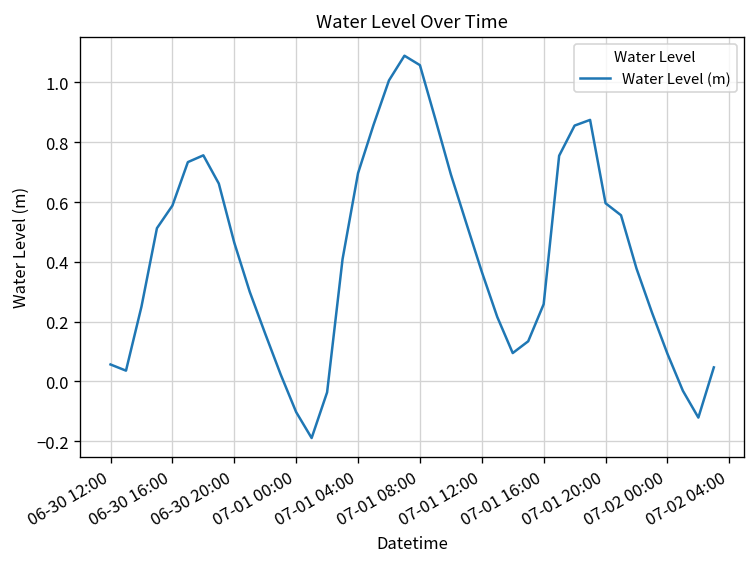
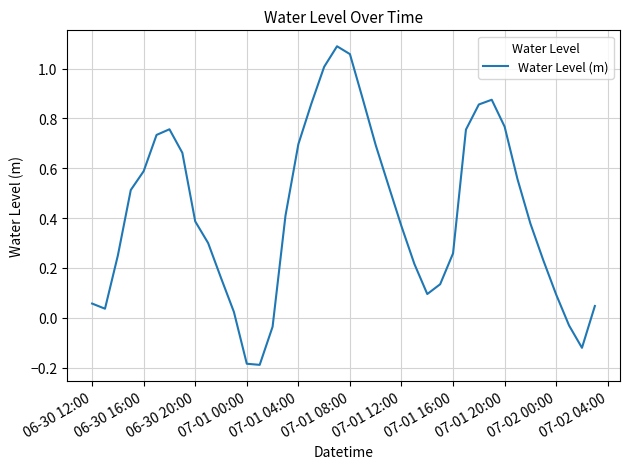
  {
    "06-30 12:00": 0.06,
    "06-30 16:00": 0.59,
-   "06-30 20:00": 0.46,
-   "07-01 00:00": -0.10,
+   "06-30 20:00": 0.39,
+   "07-01 00:00": -0.18,
    "07-01 04:00": 0.70,
    "07-01 08:00": 1.06,
    "07-01 12:00": 0.37,
    "07-01 16:00": 0.26,
-   "07-01 20:00": 0.60,
+   "07-01 20:00": 0.77,
    "07-02 00:00": 0.09
  }
